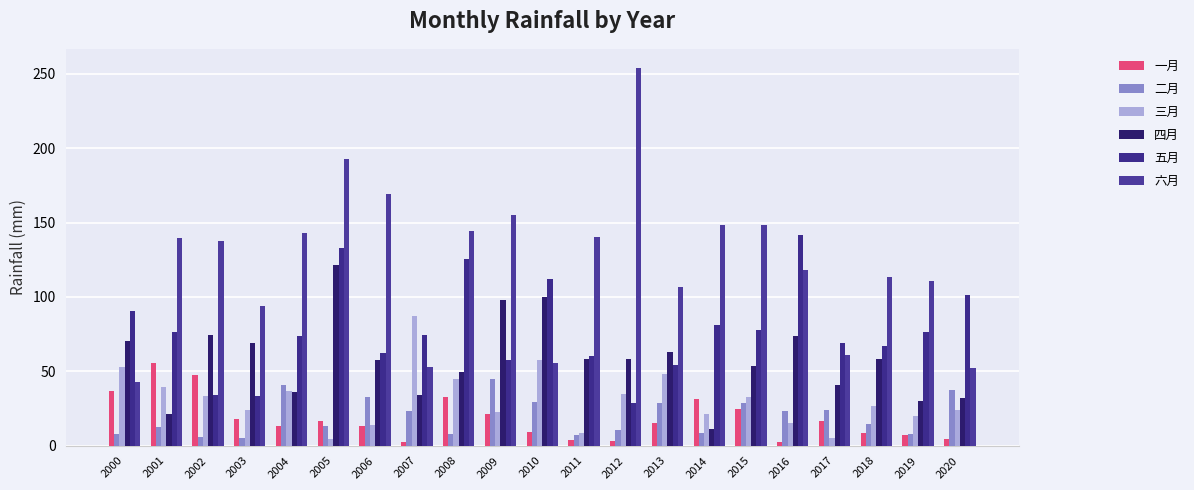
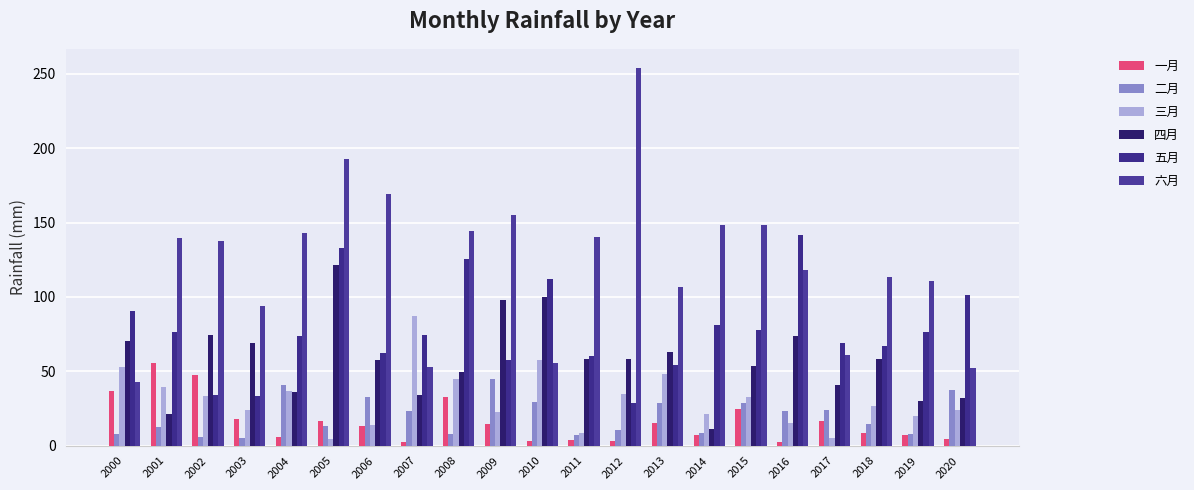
  {
    "一月": {
      "2000": 37,
      "2001": 55,
      "2002": 48,
      "2003": 18,
-     "2004": 14,
+     "2004": 6,
      "2005": 17,
      "2006": 13,
      "2007": 3,
      "2008": 33,
-     "2009": 21,
-     "2010": 9,
+     "2009": 15,
+     "2010": 3,
      "2011": 4,
      "2012": 3,
      "2013": 15,
-     "2014": 31,
+     "2014": 7,
      "2015": 25,
      "2016": 2,
      "2017": 17,
      "2018": 8,
      "2019": 7,
      "2020": 5
    }
  }
